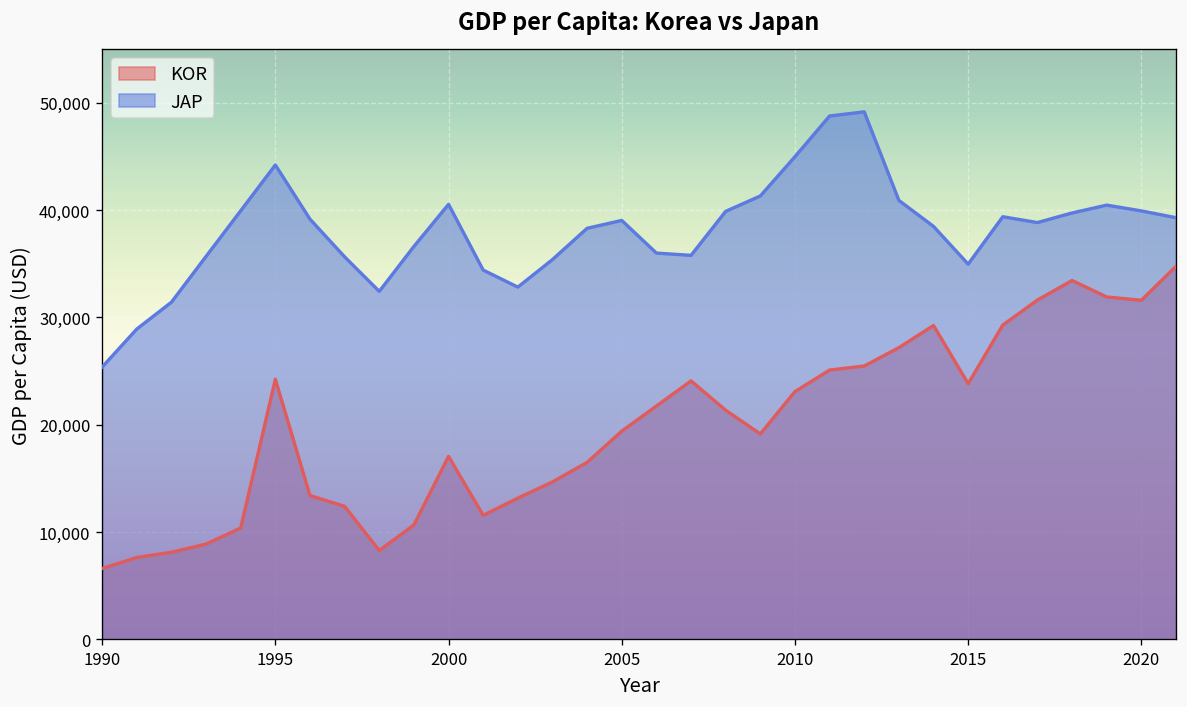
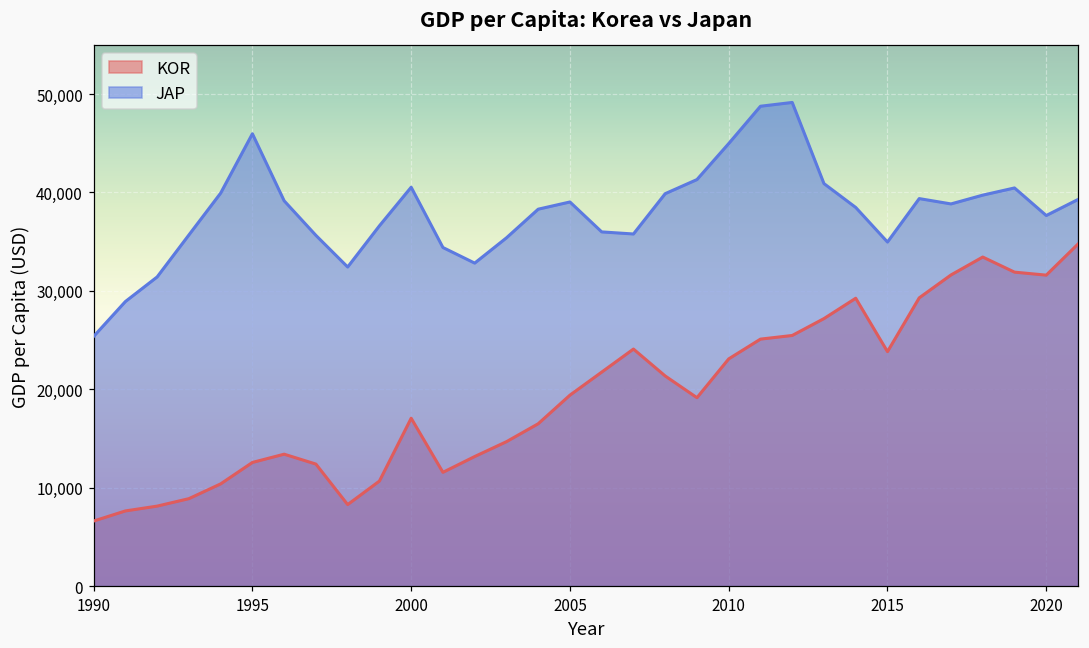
  {
    "KOR": {
      "1990": "7,000",
-     "1995": "24,000",
+     "1995": "13,000",
      "2000": "17,000",
      "2005": "19,000",
      "2010": "23,000",
      "2015": "24,000",
      "2020": "32,000"
    },
    "JAP": {
      "1990": "25,000",
-     "1995": "44,000",
+     "1995": "46,000",
      "2000": "41,000",
      "2005": "39,000",
      "2010": "45,000",
      "2015": "35,000",
-     "2020": "40,000"
+     "2020": "38,000"
    }
  }
